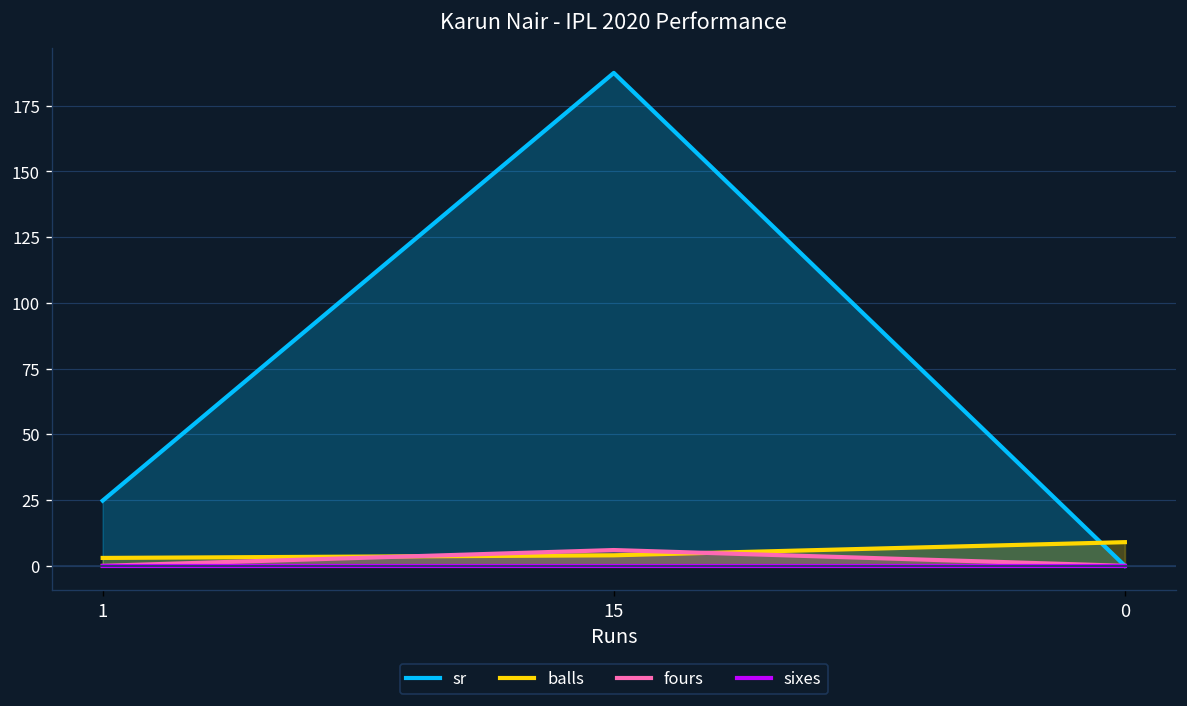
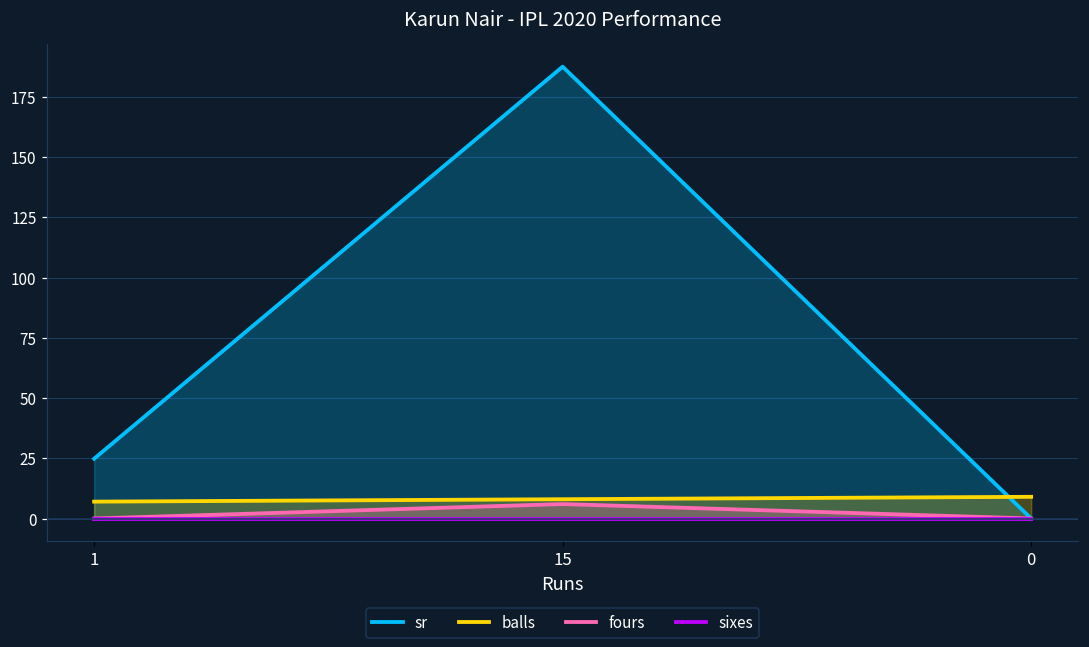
  {
    "sr": {
      "1": 25,
      "15": 188
    },
    "balls": {
-     "1": 3,
-     "15": 4,
+     "1": 7,
+     "15": 8,
      "0": 9
    },
    "fours": {
      "15": 6
    },
    "sixes": {
      "15": 0
    }
  }
